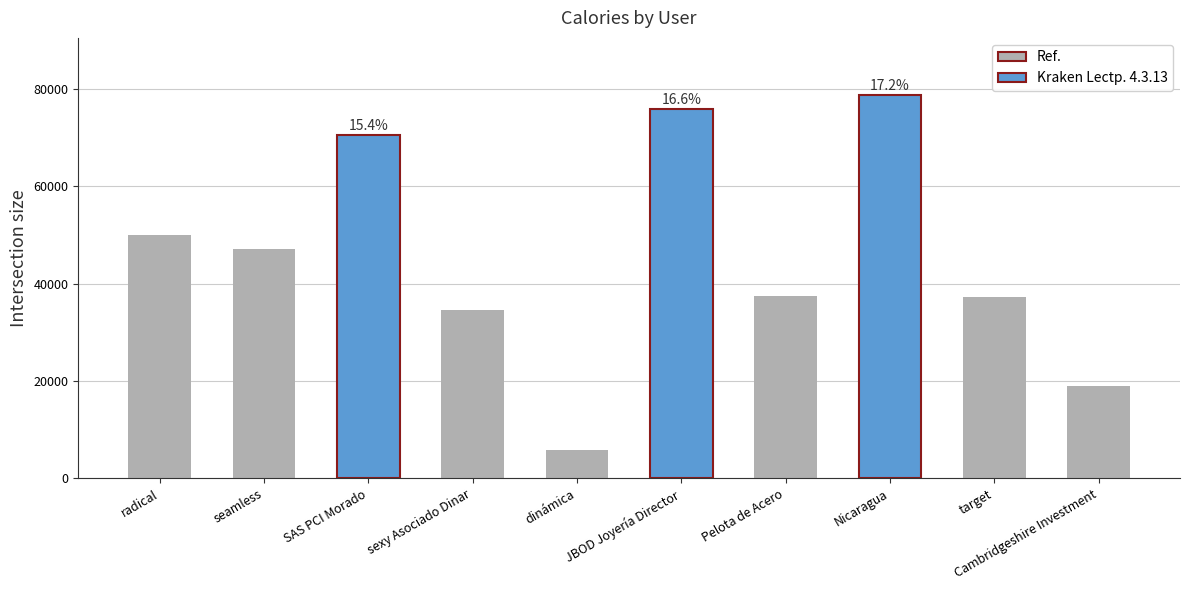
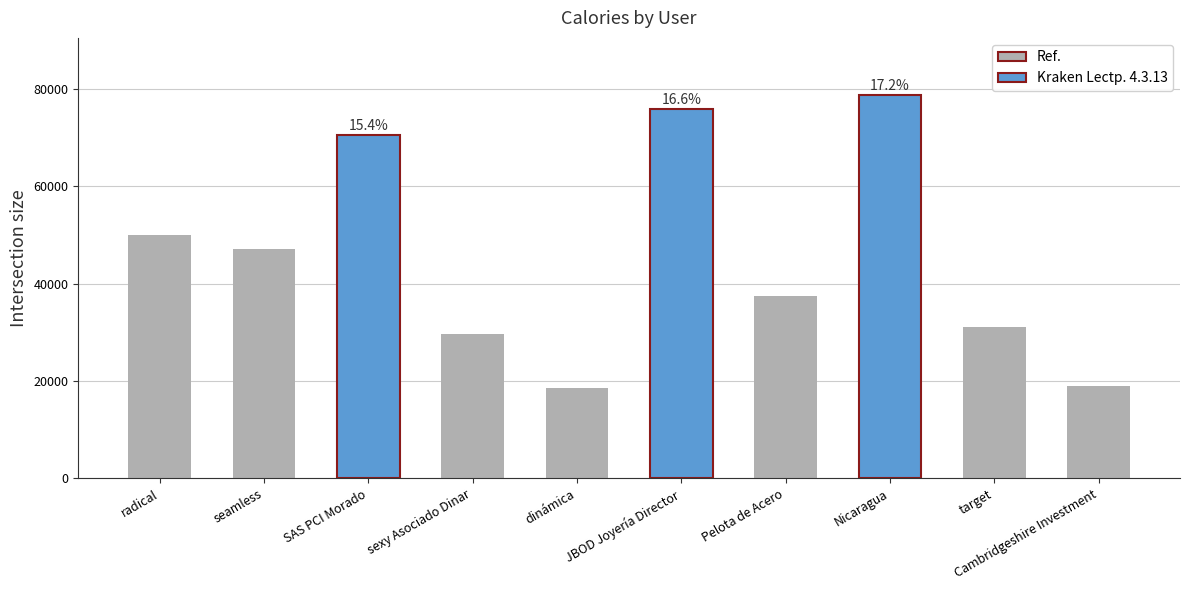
  {
    "Ref.": {
      "radical": 50000,
      "seamless": 47000,
-     "sexy Asociado Dinar": 35000,
-     "dinámica": 6000,
+     "sexy Asociado Dinar": 30000,
+     "dinámica": 18000,
      "Pelota de Acero": 37000,
-     "target": 37000,
+     "target": 31000,
      "Cambridgeshire Investment": 19000
    }
  }
